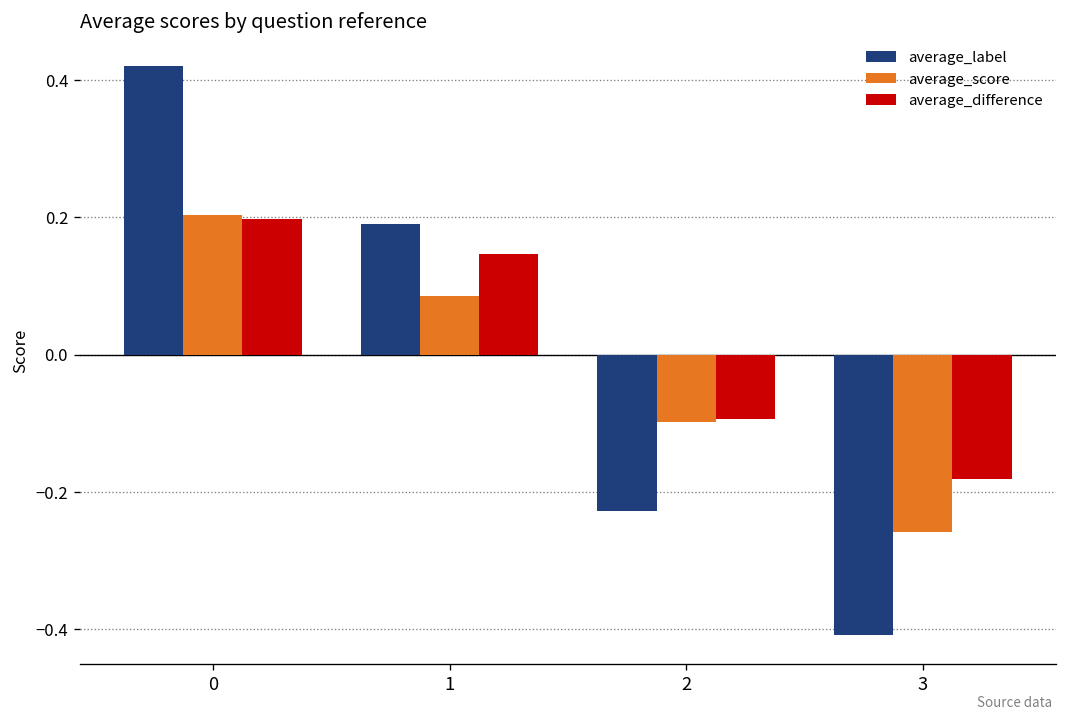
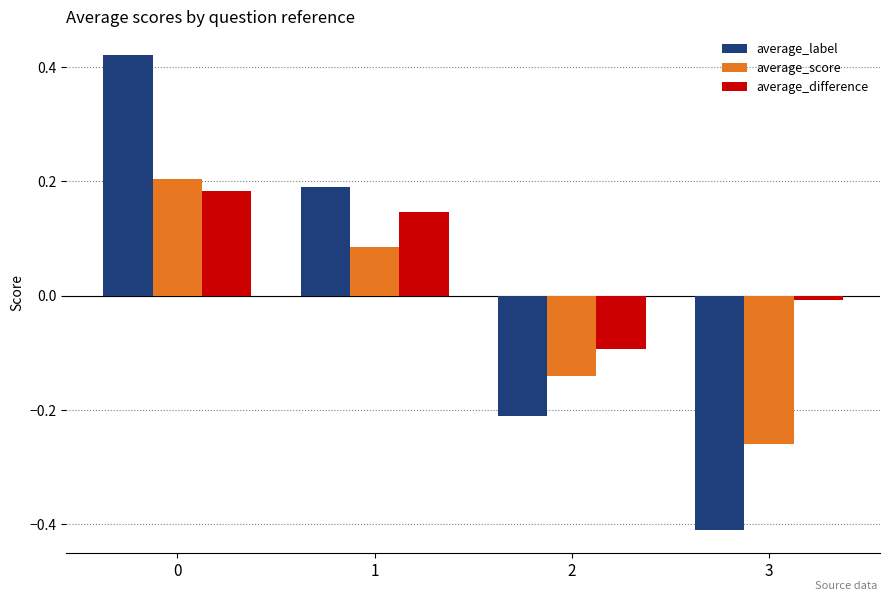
  {
    "average_label": {
      "0": 0.42,
      "1": 0.19,
-     "2": -0.23,
+     "2": -0.21,
      "3": -0.41
    },
    "average_score": {
      "0": 0.20,
      "1": 0.08,
-     "2": -0.10,
+     "2": -0.14,
      "3": -0.26
    },
    "average_difference": {
-     "0": 0.20,
+     "0": 0.18,
      "1": 0.15,
      "2": -0.09,
-     "3": -0.18
+     "3": -0.01
    }
  }
